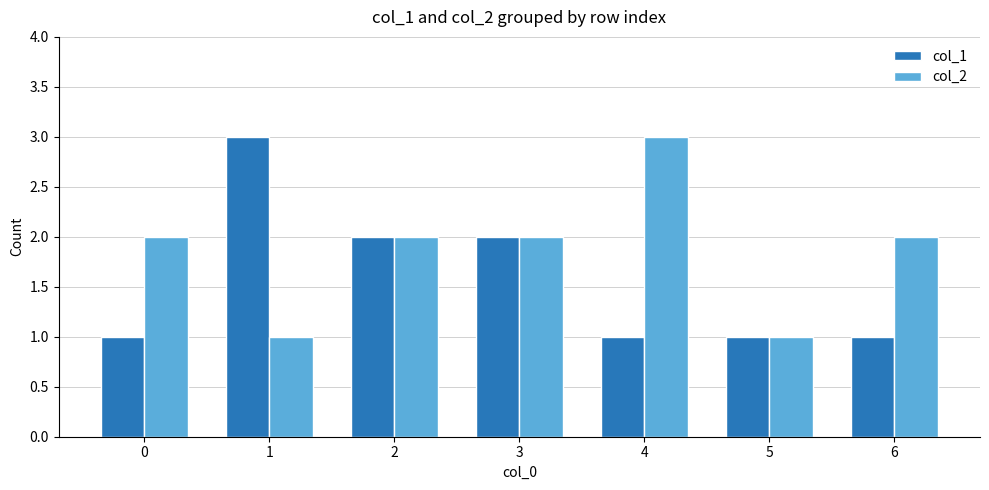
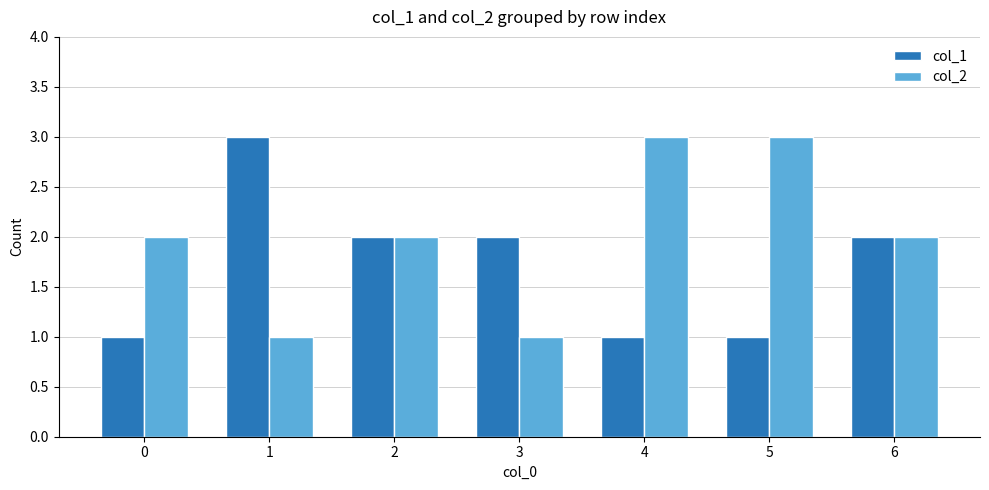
  {
    "col_1": {
      "0": 1,
      "1": 3,
      "2": 2,
      "3": 2,
      "4": 1,
      "5": 1,
-     "6": 1
+     "6": 2
    },
    "col_2": {
      "0": 2,
      "1": 1,
      "2": 2,
-     "3": 2,
+     "3": 1,
      "4": 3,
-     "5": 1,
+     "5": 3,
      "6": 2
    }
  }
